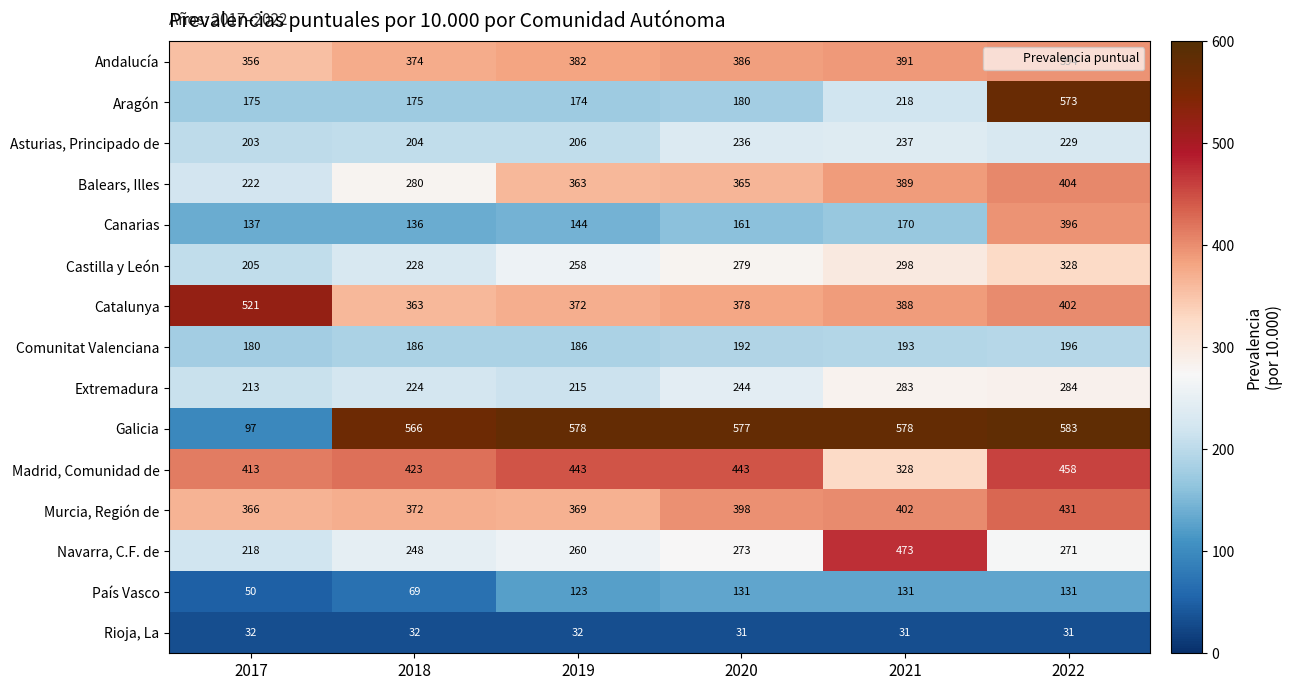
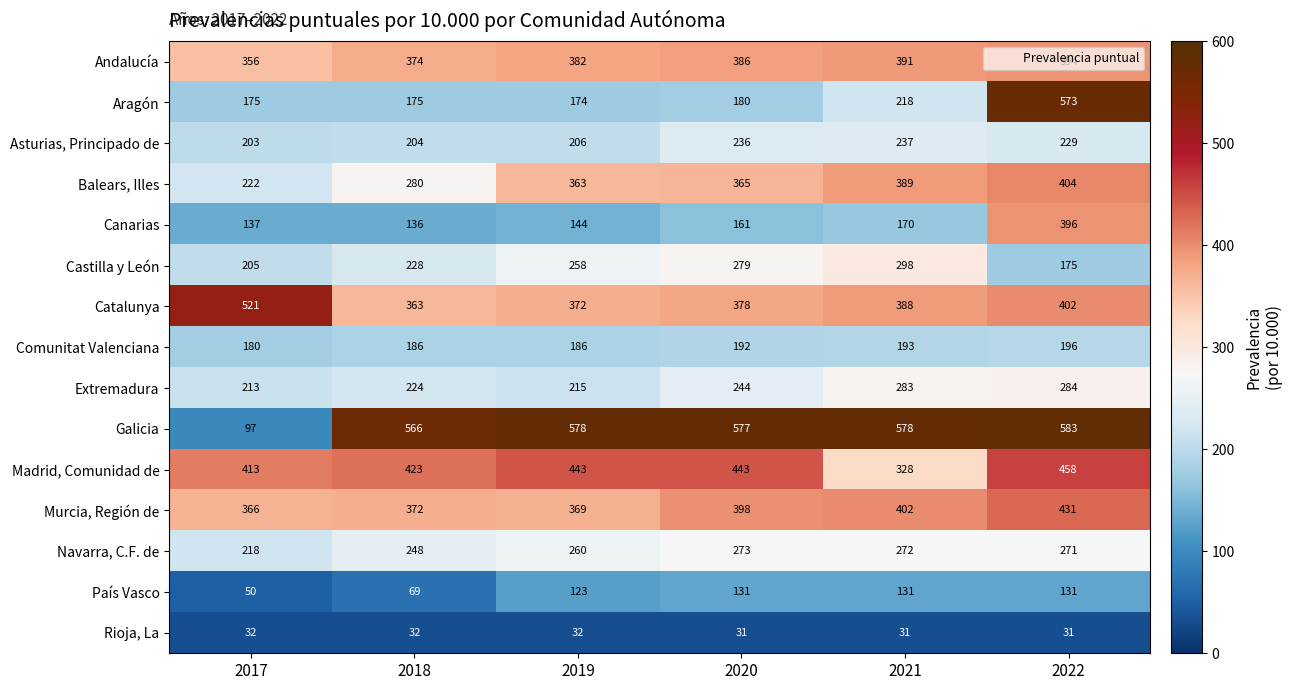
  {
    "Andalucía": {
      "2017": 356,
      "2018": 374,
      "2019": 382,
      "2020": 386,
      "2021": 391
    },
    "Aragón": {
      "2017": 175,
      "2018": 175,
      "2019": 174,
      "2020": 180,
      "2021": 218,
      "2022": 573
    },
    "Asturias, Principado de": {
      "2017": 203,
      "2018": 204,
      "2019": 206,
      "2020": 236,
      "2021": 237,
      "2022": 229
    },
    "Balears, Illes": {
      "2017": 222,
      "2018": 280,
      "2019": 363,
      "2020": 365,
      "2021": 389,
      "2022": 404
    },
    "Canarias": {
      "2017": 137,
      "2018": 136,
      "2019": 144,
      "2020": 161,
      "2021": 170,
      "2022": 396
    },
    "Castilla y León": {
      "2017": 205,
      "2018": 228,
      "2019": 258,
      "2020": 279,
      "2021": 298,
-     "2022": 328
+     "2022": 175
    },
    "Catalunya": {
      "2017": 521,
      "2018": 363,
      "2019": 372,
      "2020": 378,
      "2021": 388,
      "2022": 402
    },
    "Comunitat Valenciana": {
      "2017": 180,
      "2018": 186,
      "2019": 186,
      "2020": 192,
      "2021": 193,
      "2022": 196
    },
    "Extremadura": {
      "2017": 213,
      "2018": 224,
      "2019": 215,
      "2020": 244,
      "2021": 283,
      "2022": 284
    },
    "Galicia": {
      "2017": 97,
      "2018": 566,
      "2019": 578,
      "2020": 577,
      "2021": 578,
      "2022": 583
    },
    "Madrid, Comunidad de": {
      "2017": 413,
      "2018": 423,
      "2019": 443,
      "2020": 443,
      "2021": 328,
      "2022": 458
    },
    "Murcia, Región de": {
      "2017": 366,
      "2018": 372,
      "2019": 369,
      "2020": 398,
      "2021": 402,
      "2022": 431
    },
    "Navarra, C.F. de": {
      "2017": 218,
      "2018": 248,
      "2019": 260,
      "2020": 273,
-     "2021": 473,
+     "2021": 272,
      "2022": 271
    },
    "País Vasco": {
      "2017": 50,
      "2018": 69,
      "2019": 123,
      "2020": 131,
      "2021": 131,
      "2022": 131
    },
    "Rioja, La": {
      "2017": 32,
      "2018": 32,
      "2019": 32,
      "2020": 31,
      "2021": 31,
      "2022": 31
    }
  }
